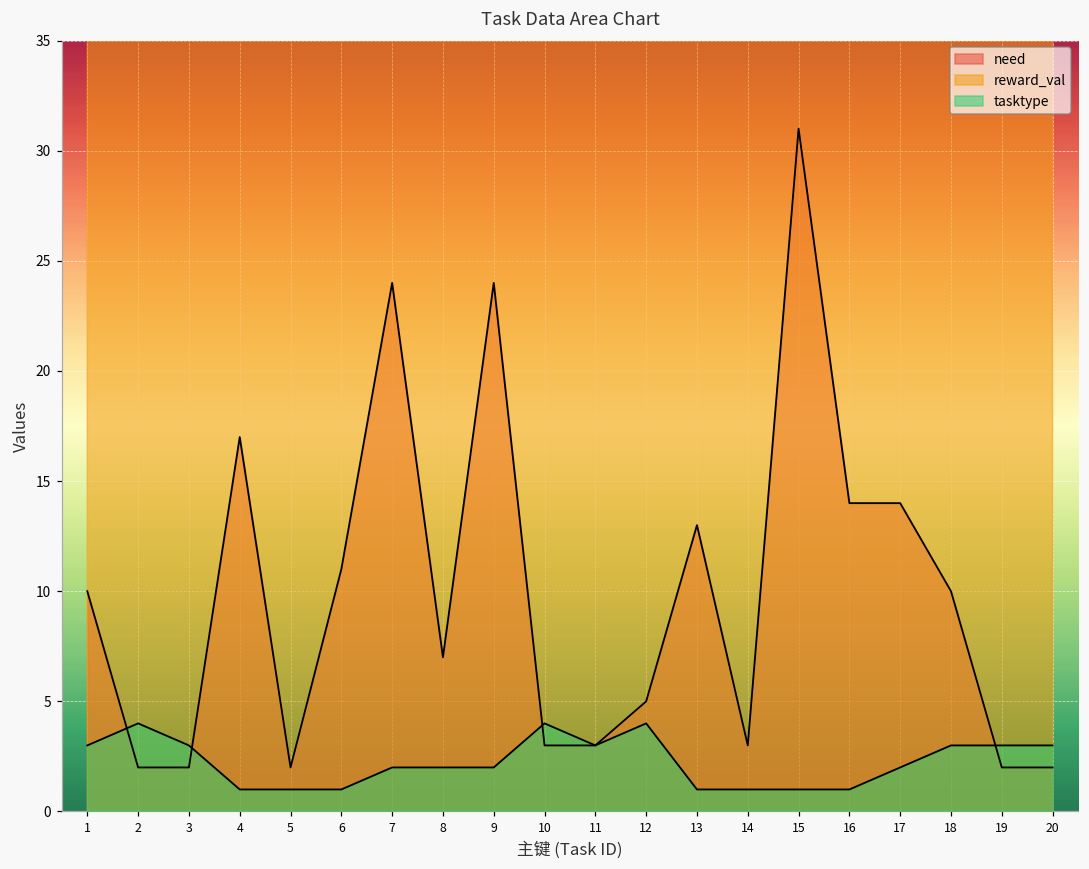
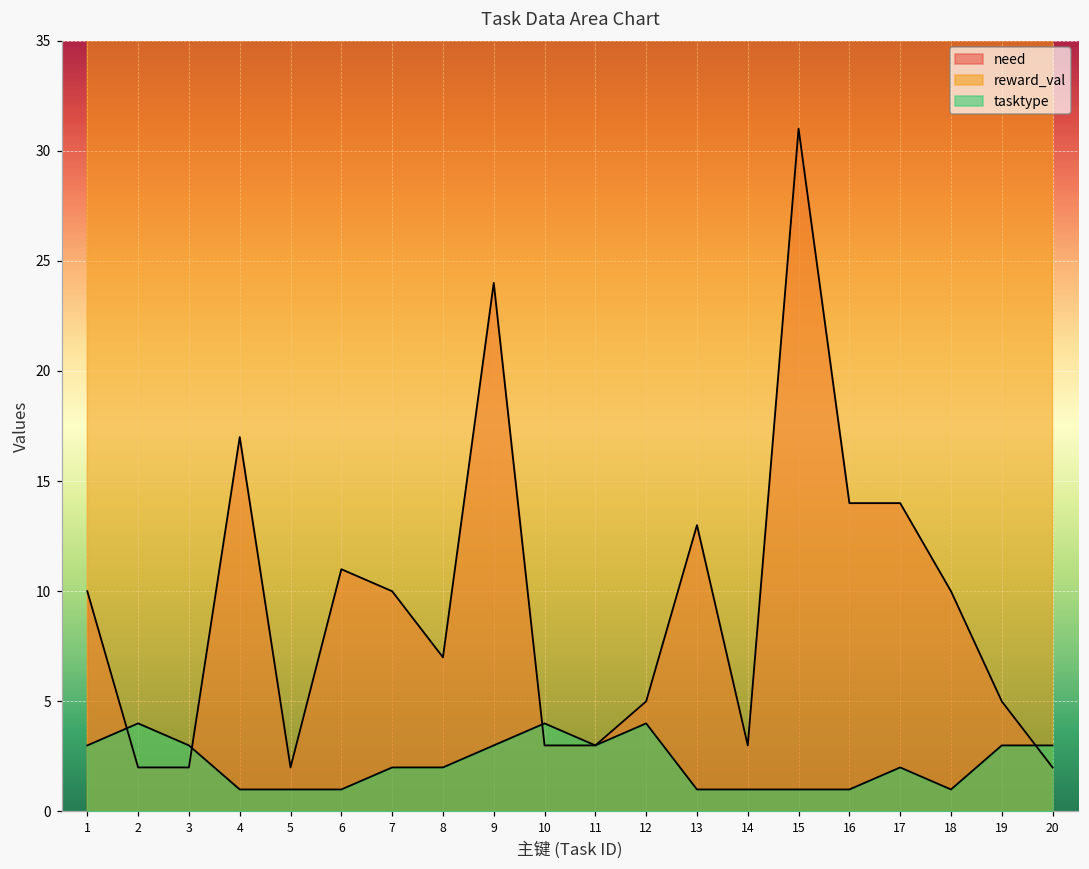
  {
    "need": {
      "1": 10,
      "2": 2,
      "3": 2,
      "4": 17,
      "5": 2,
      "6": 11,
-     "7": 24,
+     "7": 10,
      "8": 7,
      "9": 24,
      "10": 3,
      "12": 5,
      "13": 13,
      "14": 3,
      "15": 31,
      "16": 14,
      "17": 14,
      "18": 10,
-     "19": 2,
+     "19": 5,
      "20": 2
    },
    "tasktype": {
      "1": 3,
      "2": 4,
      "3": 3,
      "4": 1,
      "5": 1,
      "6": 1,
      "7": 2,
      "8": 2,
-     "9": 2,
+     "9": 3,
      "10": 4,
      "12": 4,
      "13": 1,
      "14": 1,
      "15": 1,
      "16": 1,
      "17": 2,
-     "18": 3,
+     "18": 1,
      "19": 3,
      "20": 3
    }
  }
